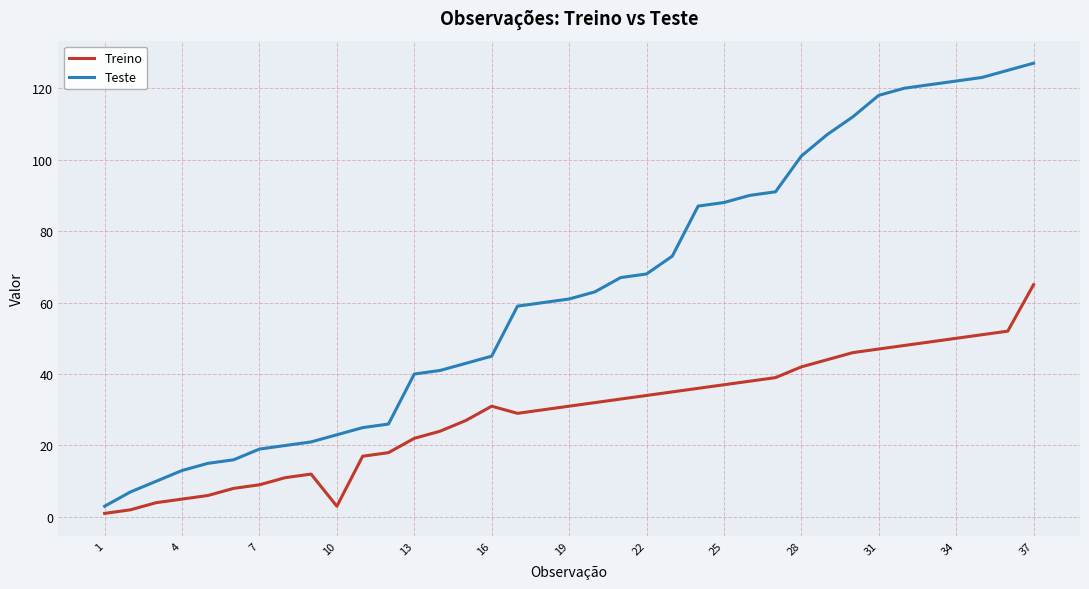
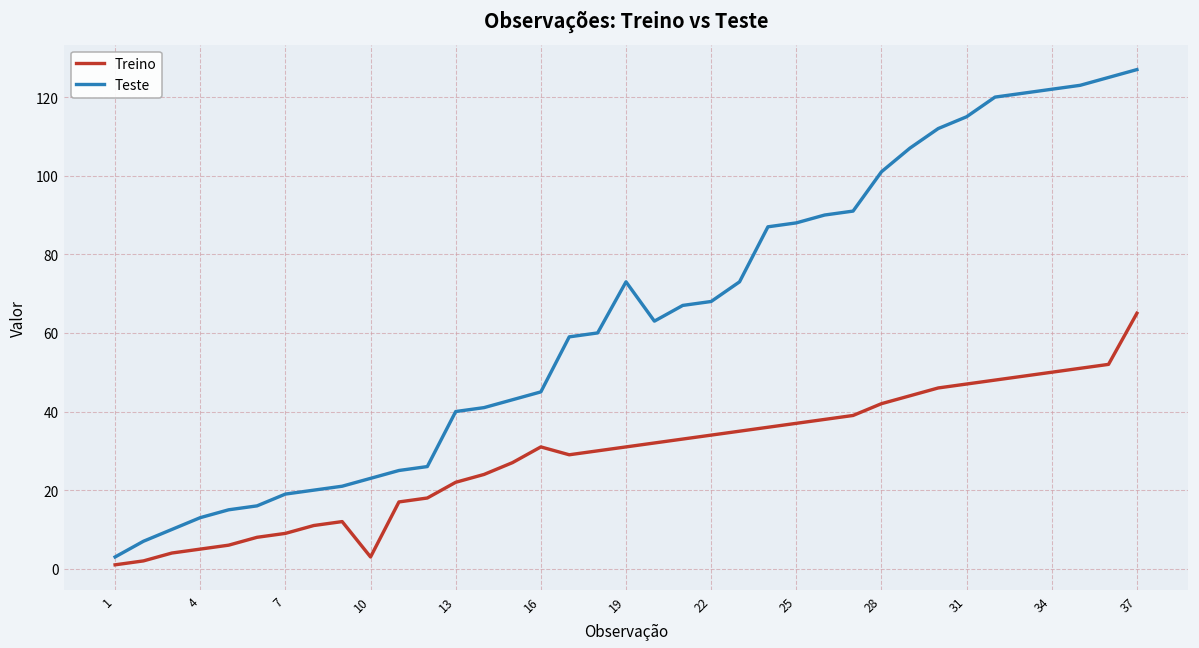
  {
    "Treino": {
      "1": 1,
      "4": 5,
      "7": 9,
      "10": 3,
      "13": 22,
      "16": 31,
      "19": 31,
      "22": 34,
      "25": 37,
      "28": 42,
      "31": 47,
      "34": 50,
      "37": 65
    },
    "Teste": {
      "1": 3,
      "4": 13,
      "7": 19,
      "10": 23,
      "13": 40,
      "16": 45,
-     "19": 61,
+     "19": 73,
      "22": 68,
      "25": 88,
      "28": 101,
-     "31": 118,
+     "31": 115,
      "34": 122,
      "37": 127
    }
  }
